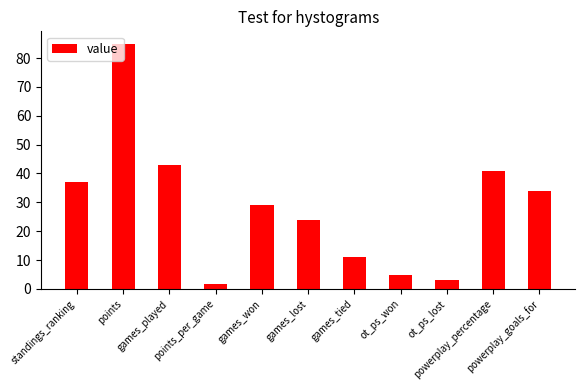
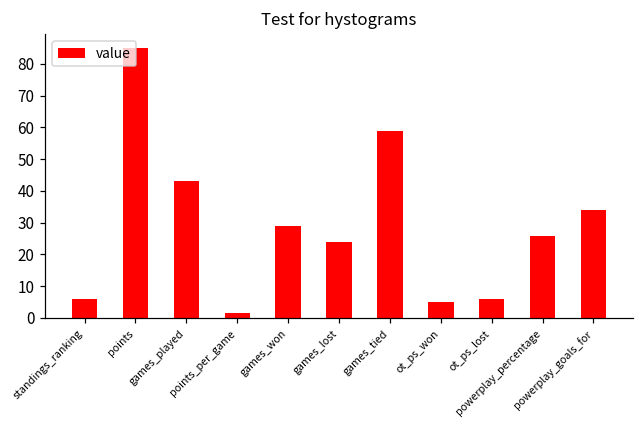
  {
-   "standings_ranking": 37,
+   "standings_ranking": 6,
    "games_played": 43,
    "points_per_game": 2,
    "games_won": 29,
    "games_lost": 24,
-   "games_tied": 11,
+   "games_tied": 59,
    "ot_ps_won": 5,
-   "ot_ps_lost": 3,
-   "powerplay_percentage": 41,
+   "ot_ps_lost": 6,
+   "powerplay_percentage": 26,
    "powerplay_goals_for": 34
  }
